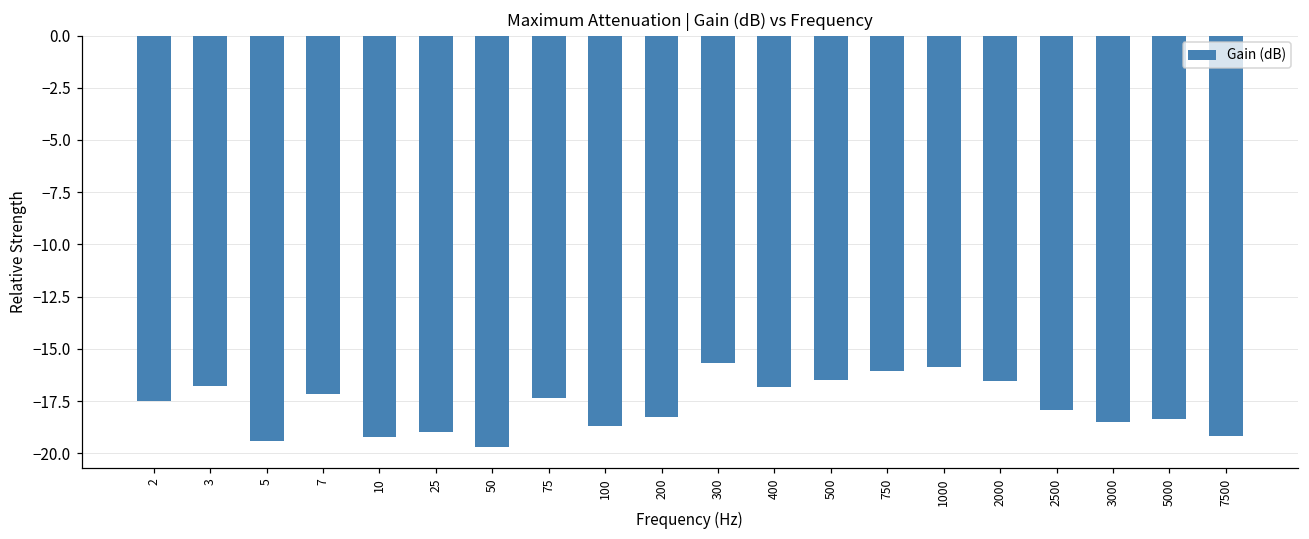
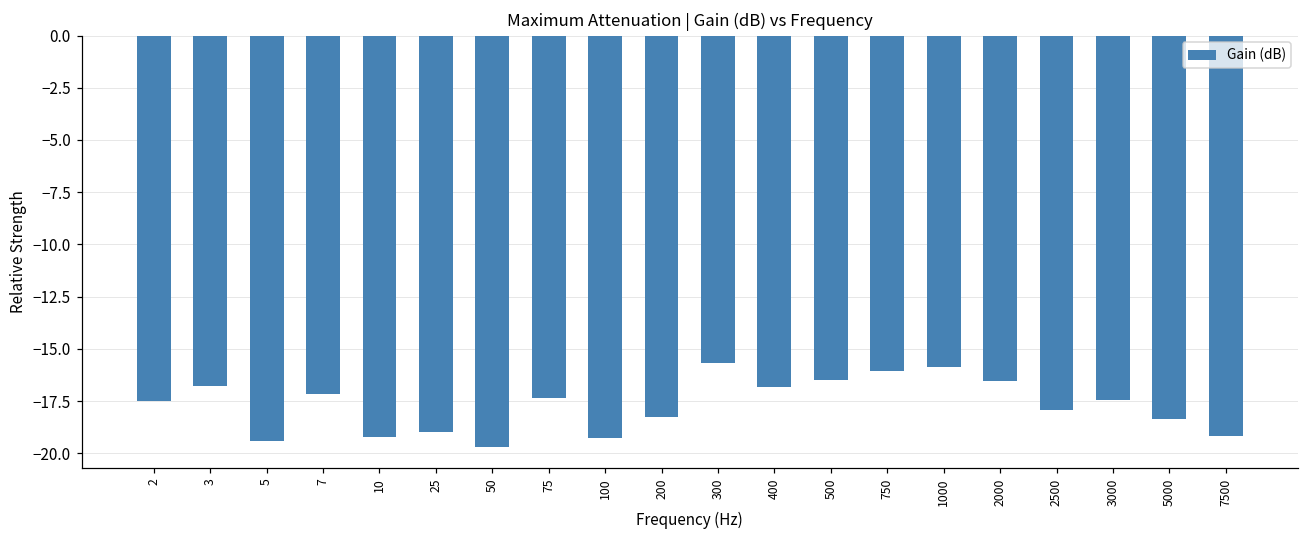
  {
    "2": -17.5,
    "3": -16.8,
    "5": -19.4,
    "7": -17.1,
    "10": -19.2,
    "25": -19.0,
    "50": -19.7,
    "75": -17.4,
-   "100": -18.7,
+   "100": -19.3,
    "200": -18.3,
    "300": -15.7,
    "400": -16.8,
    "500": -16.5,
    "750": -16.0,
    "1000": -15.9,
    "2000": -16.5,
    "2500": -17.9,
-   "3000": -18.5,
+   "3000": -17.5,
    "5000": -18.4,
    "7500": -19.2
  }
